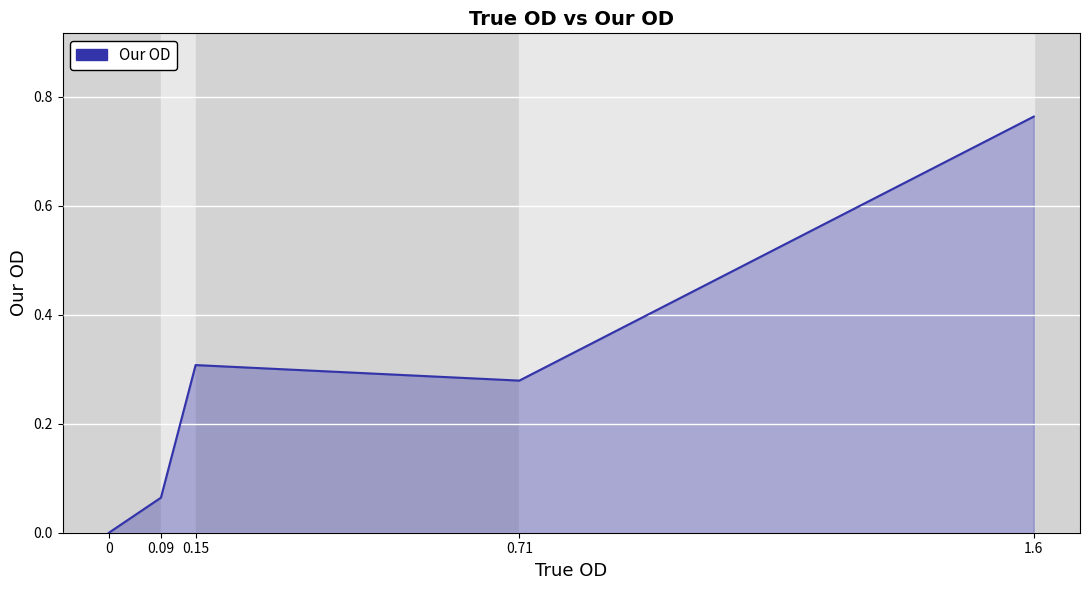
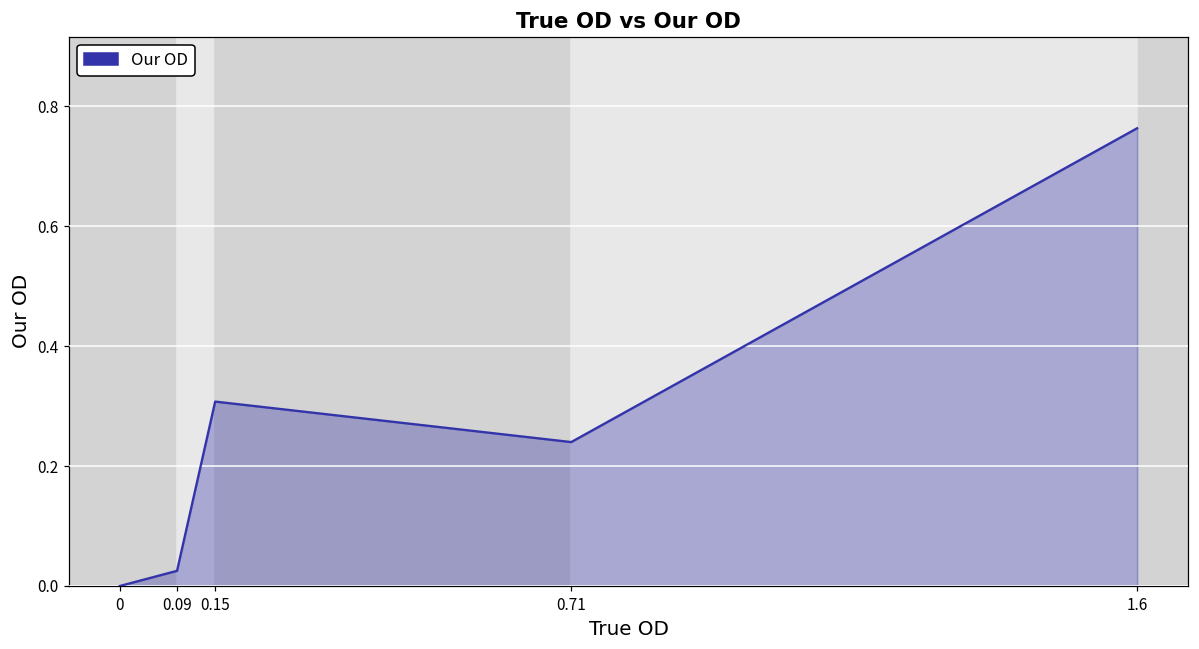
  {
    "0": 0.00,
-   "0.09": 0.06,
+   "0.09": 0.03,
    "0.15": 0.31,
-   "0.71": 0.28,
+   "0.71": 0.24,
    "1.6": 0.76
  }
